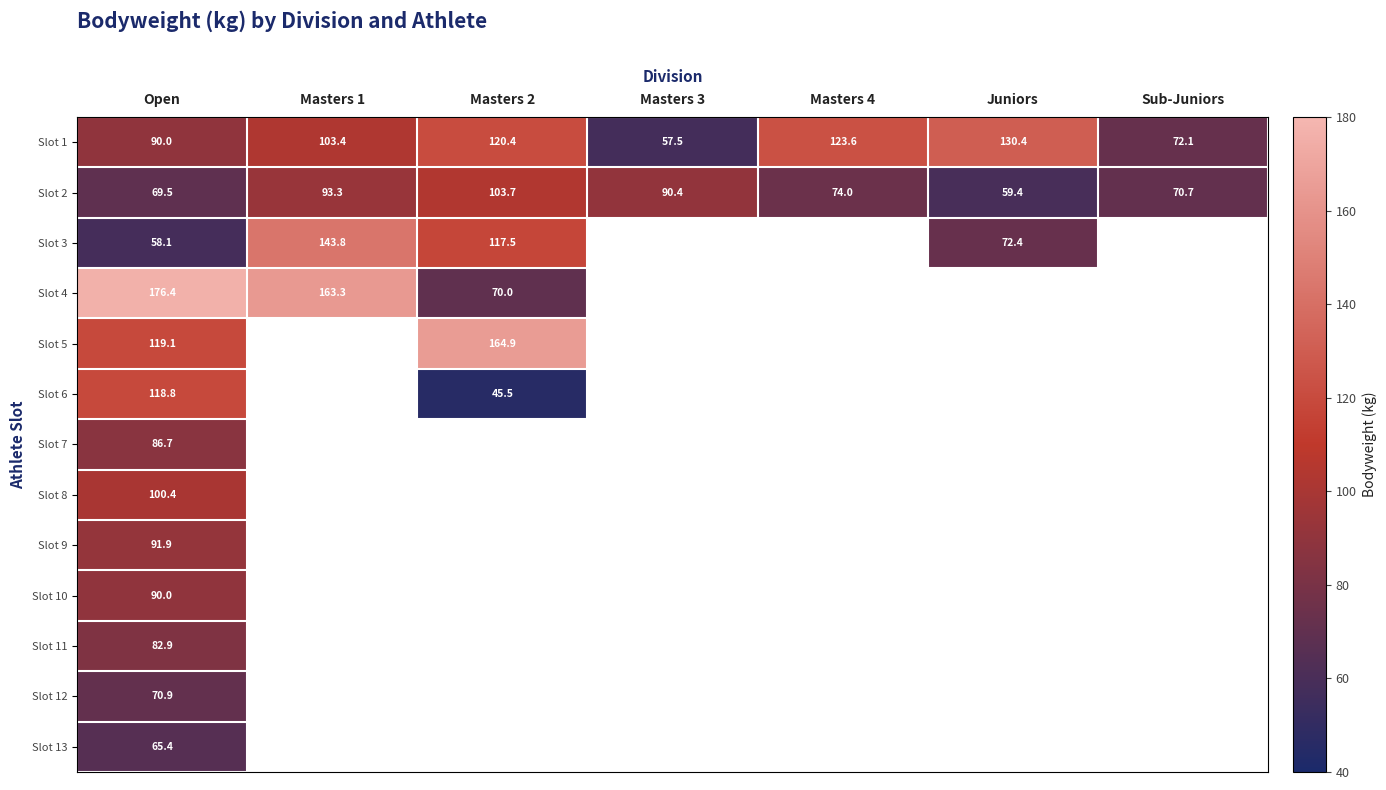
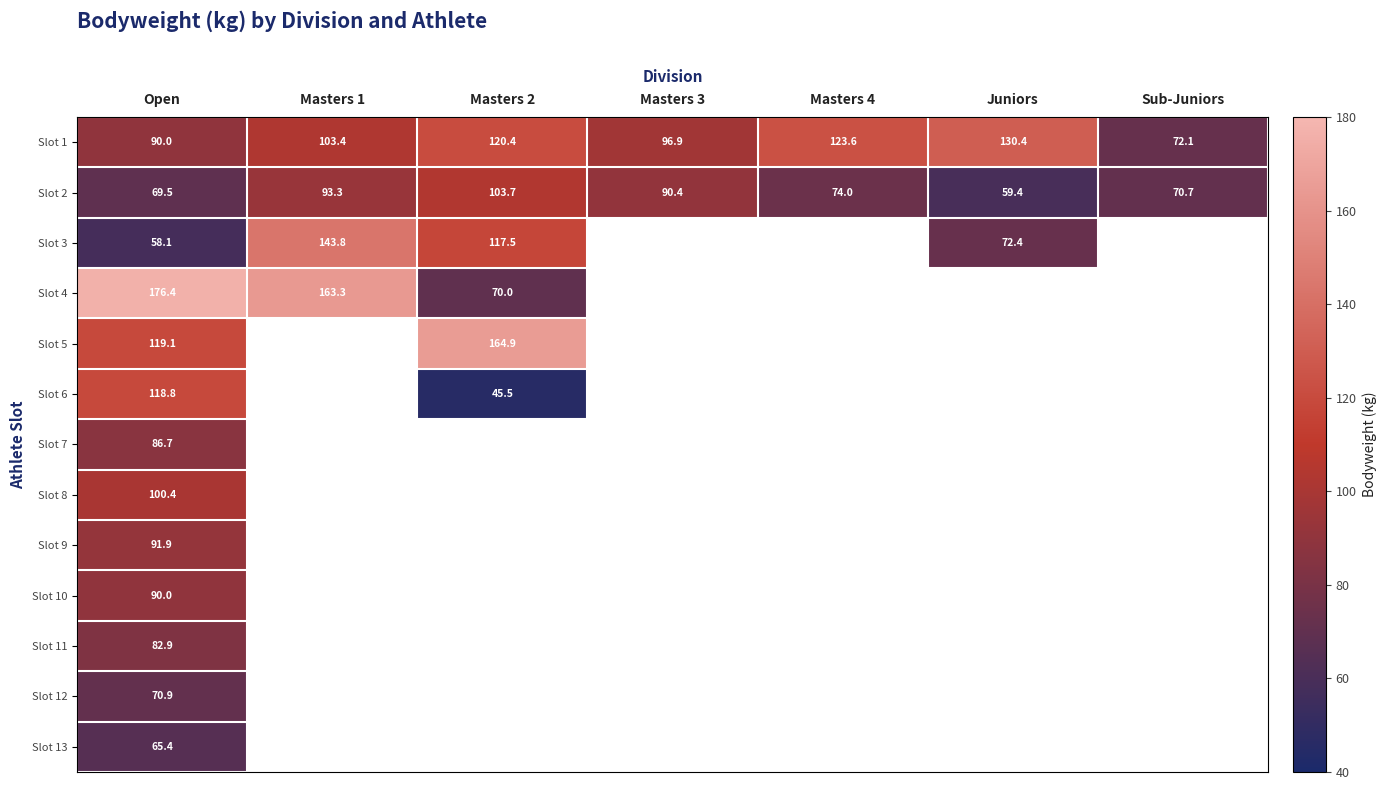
  {
    "Slot 1": {
      "Open": 90.0,
      "Masters 1": 103.4,
      "Masters 2": 120.4,
-     "Masters 3": 57.5,
+     "Masters 3": 96.9,
      "Masters 4": 123.6,
      "Juniors": 130.4,
      "Sub-Juniors": 72.1
    },
    "Slot 2": {
      "Open": 69.5,
      "Masters 1": 93.3,
      "Masters 2": 103.7,
      "Masters 3": 90.4,
      "Masters 4": 74.0,
      "Juniors": 59.4,
      "Sub-Juniors": 70.7
    },
    "Slot 3": {
      "Open": 58.1,
      "Masters 1": 143.8,
      "Masters 2": 117.5,
      "Juniors": 72.4
    },
    "Slot 4": {
      "Open": 176.4,
      "Masters 1": 163.3,
      "Masters 2": 70.0
    },
    "Slot 5": {
      "Open": 119.1,
      "Masters 2": 164.9
    },
    "Slot 6": {
      "Open": 118.8,
      "Masters 2": 45.5
    },
    "Slot 7": {
      "Open": 86.7
    },
    "Slot 8": {
      "Open": 100.4
    },
    "Slot 9": {
      "Open": 91.9
    },
    "Slot 10": {
      "Open": 90.0
    },
    "Slot 11": {
      "Open": 82.9
    },
    "Slot 12": {
      "Open": 70.9
    },
    "Slot 13": {
      "Open": 65.4
    }
  }
